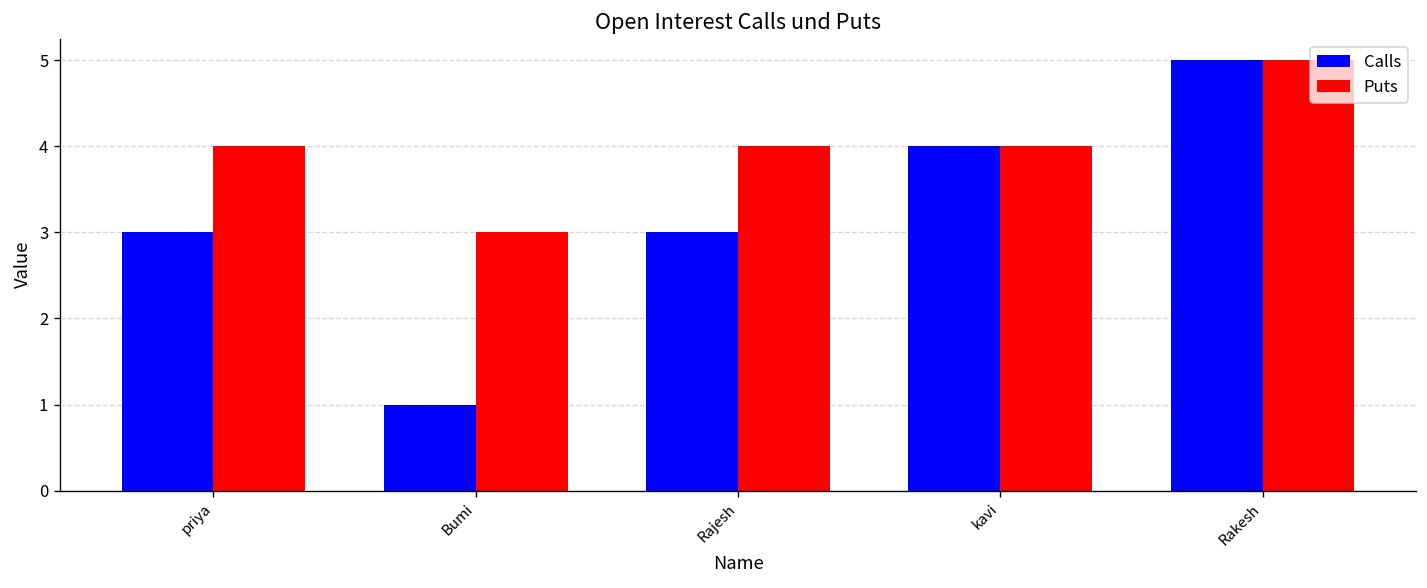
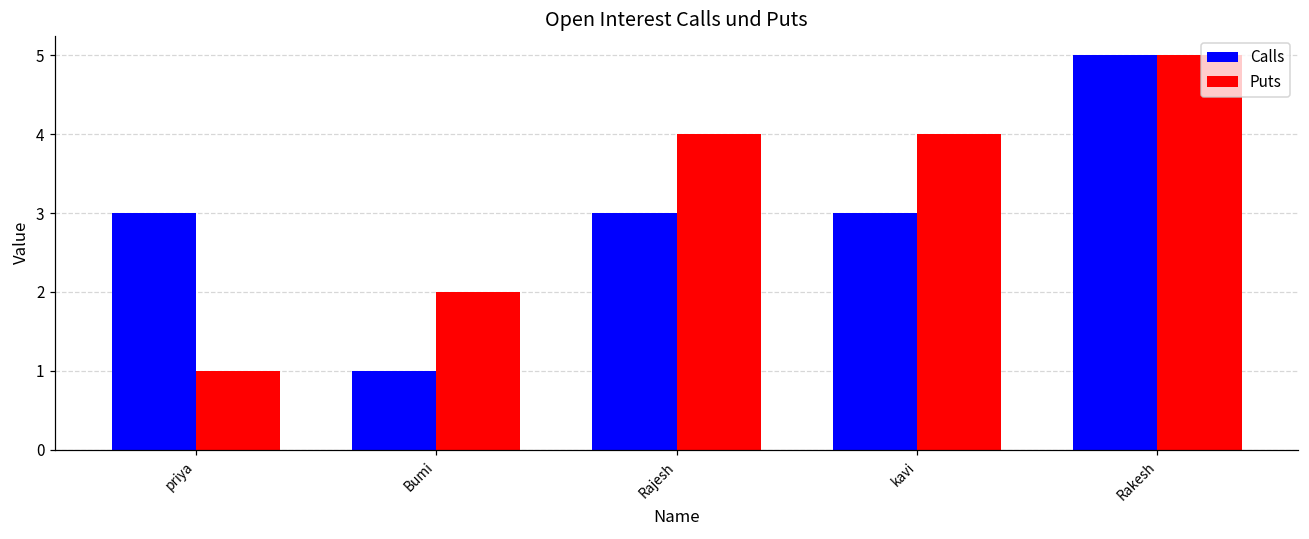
  {
    "Calls": {
      "priya": 3,
      "Bumi": 1,
      "Rajesh": 3,
-     "kavi": 4,
+     "kavi": 3,
      "Rakesh": 5
    },
    "Puts": {
-     "priya": 4,
-     "Bumi": 3,
+     "priya": 1,
+     "Bumi": 2,
      "Rajesh": 4,
      "kavi": 4,
      "Rakesh": 5
    }
  }
